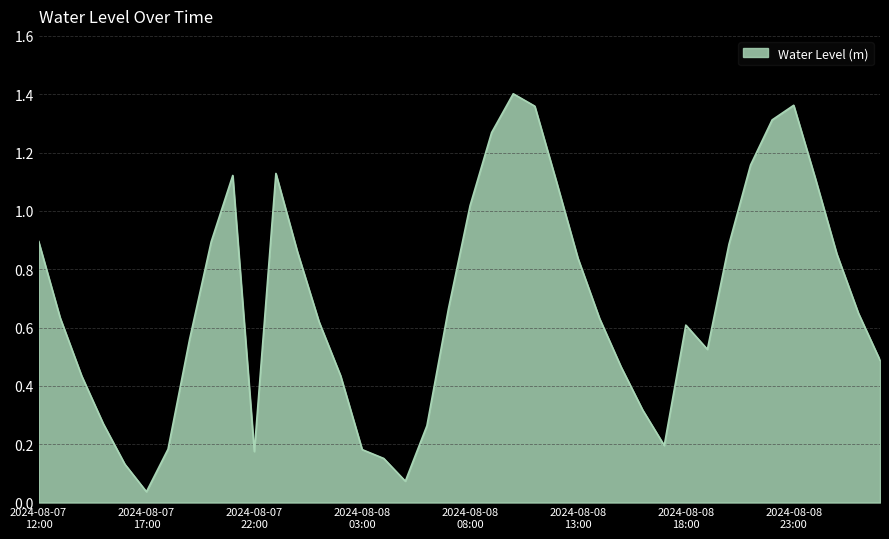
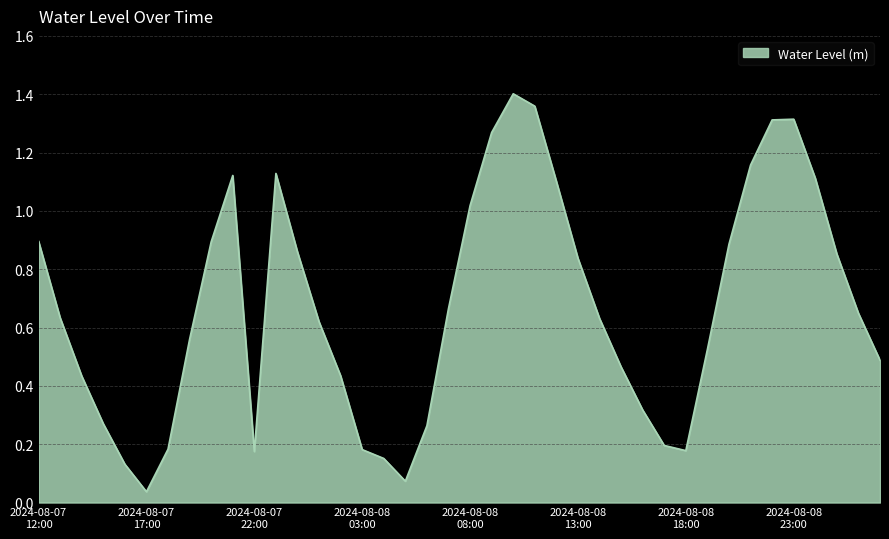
  {
    "2024-08-07 12:00": 0.90,
    "2024-08-07 17:00": 0.04,
    "2024-08-07 22:00": 0.17,
    "2024-08-08 03:00": 0.18,
    "2024-08-08 08:00": 1.02,
    "2024-08-08 13:00": 0.84,
-   "2024-08-08 18:00": 0.61,
-   "2024-08-08 23:00": 1.36
+   "2024-08-08 18:00": 0.18,
+   "2024-08-08 23:00": 1.31
  }
